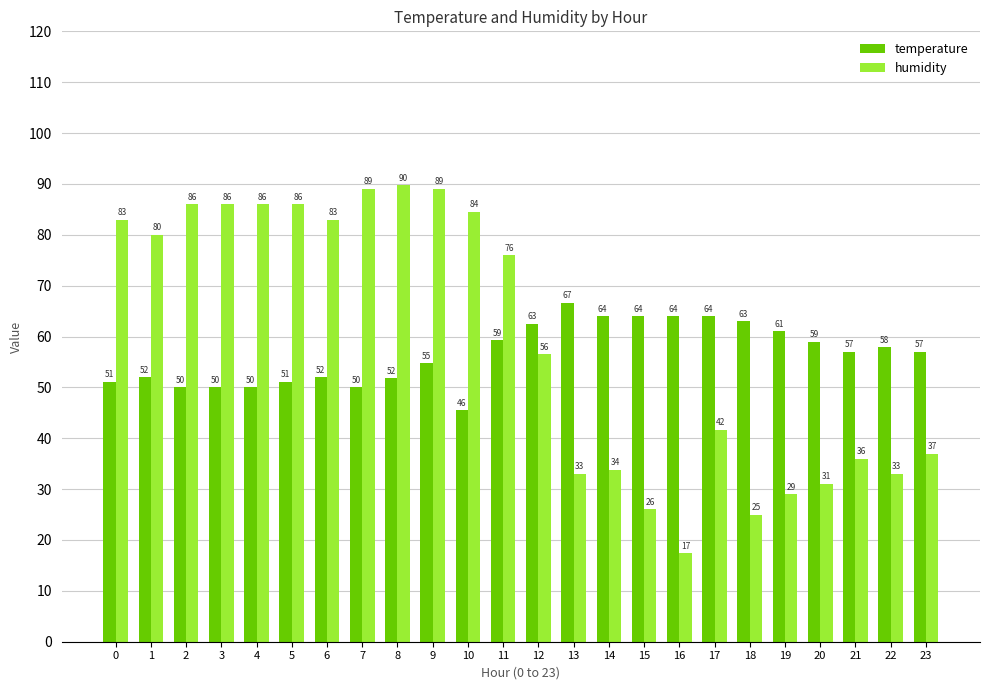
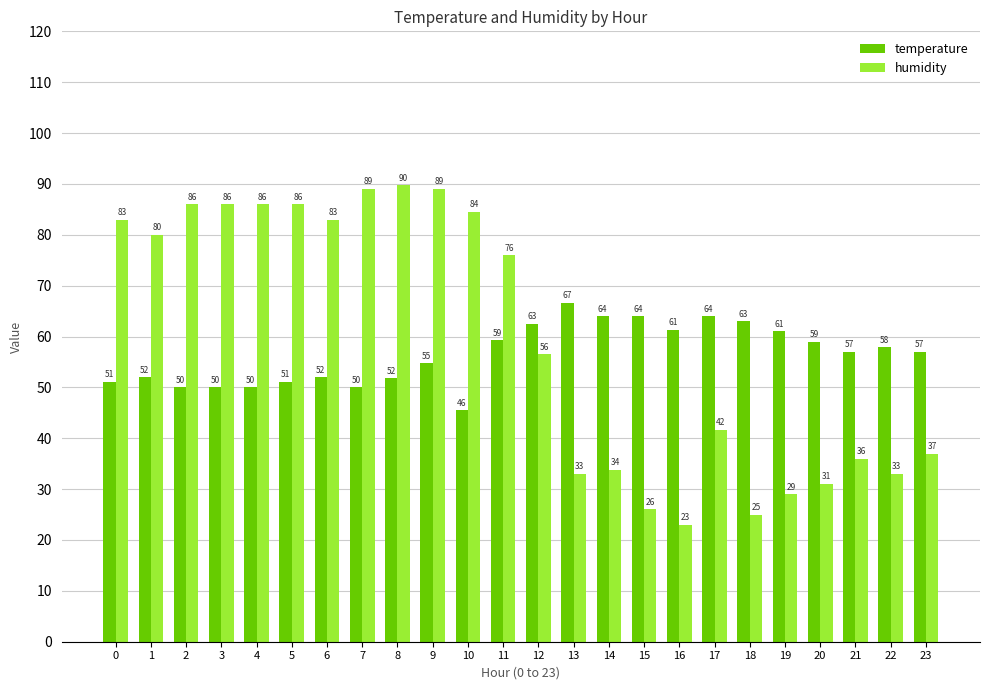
  {
    "temperature": {
      "0": 51,
      "1": 52,
      "2": 50,
      "3": 50,
      "4": 50,
      "5": 51,
      "6": 52,
      "7": 50,
      "8": 52,
      "9": 55,
      "10": 46,
      "11": 59,
      "12": 63,
      "13": 67,
      "14": 64,
      "15": 64,
-     "16": 64,
+     "16": 61,
      "17": 64,
      "18": 63,
      "19": 61,
      "20": 59,
      "21": 57,
      "22": 58,
      "23": 57
    },
    "humidity": {
      "0": 83,
      "1": 80,
      "2": 86,
      "3": 86,
      "4": 86,
      "5": 86,
      "6": 83,
      "7": 89,
      "8": 90,
      "9": 89,
      "10": 84,
      "11": 76,
      "12": 56,
      "13": 33,
      "14": 34,
      "15": 26,
-     "16": 17,
+     "16": 23,
      "17": 42,
      "18": 25,
      "19": 29,
      "20": 31,
      "21": 36,
      "22": 33,
      "23": 37
    }
  }
